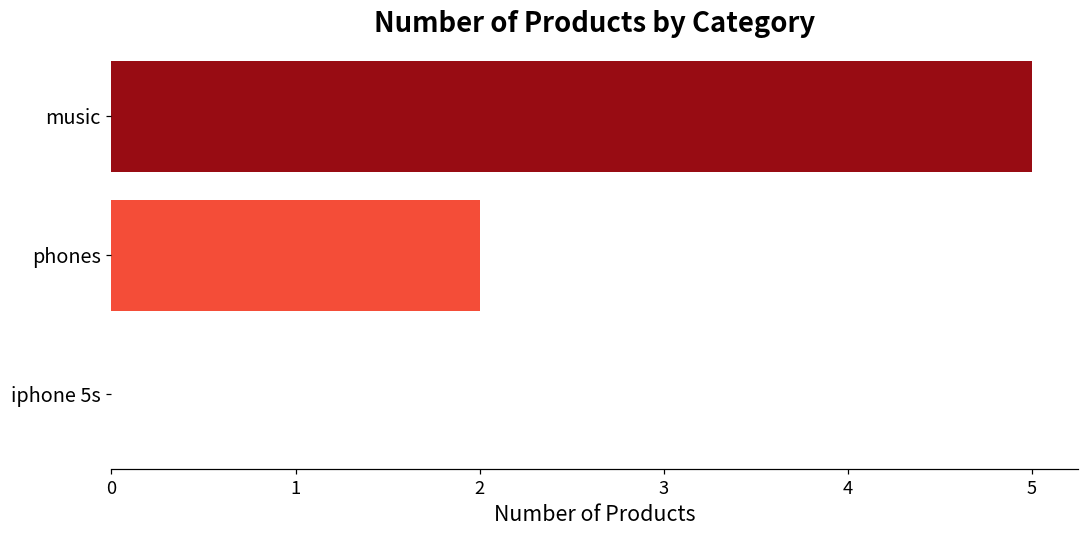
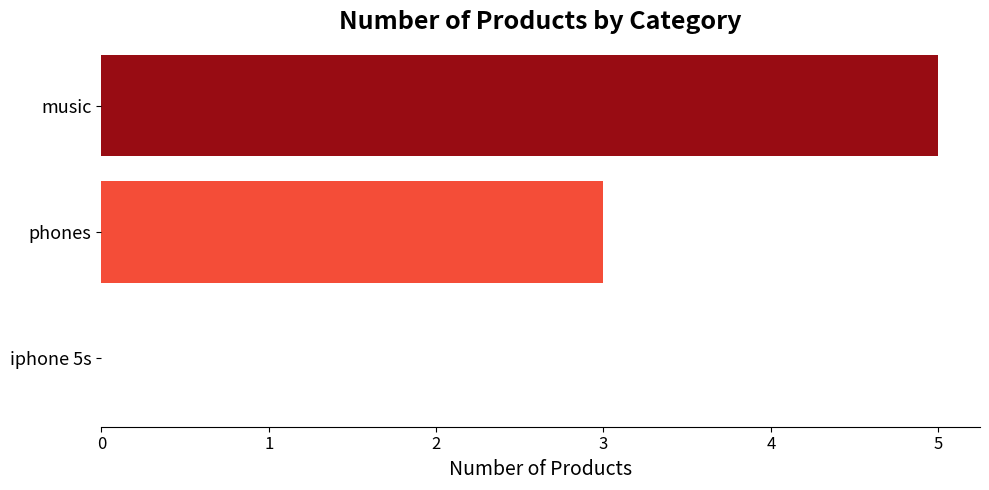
  {
    "music": 5,
-   "phones": 2,
+   "phones": 3,
    "iphone 5s": 0
  }
